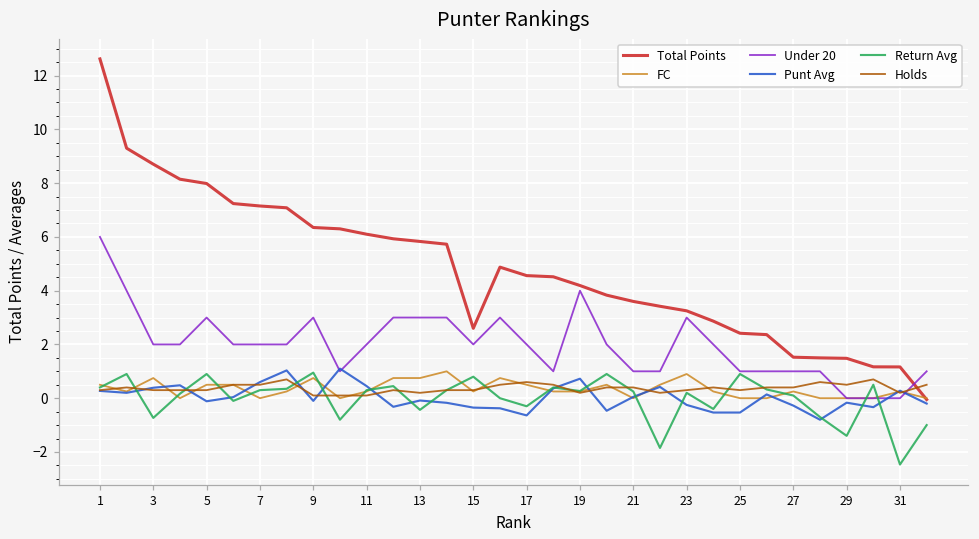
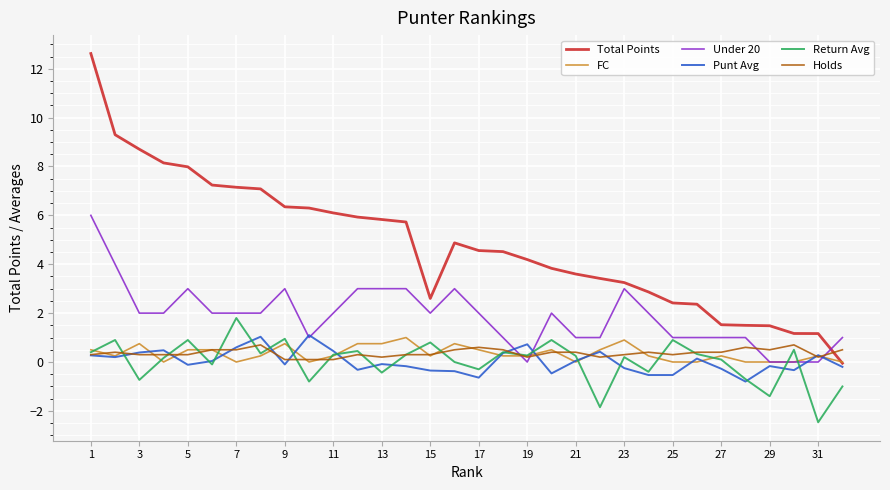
  {
    "Total Points": {
      "1": 12.6,
      "3": 8.7,
      "5": 8.0,
      "7": 7.1,
      "9": 6.4,
      "11": 6.1,
      "13": 5.8,
      "15": 2.6,
      "17": 4.6,
      "19": 4.2,
      "21": 3.6,
      "23": 3.3,
      "25": 2.4,
      "27": 1.5,
      "29": 1.5,
      "31": 1.2
    },
    "FC": {
      "3": 0.8,
      "5": 0.5,
      "7": 0.0,
      "9": 0.8,
      "13": 0.8,
      "23": 0.9,
      "25": 0.0,
      "27": 0.3
    },
    "Under 20": {
      "1": 6,
      "3": 2,
      "5": 3,
      "7": 2,
      "9": 3,
      "11": 2,
      "13": 3,
      "15": 2,
      "17": 2,
-     "19": 4,
+     "19": 0,
      "21": 1,
      "23": 3,
      "27": 1,
      "31": 0
    },
    "Punt Avg": {
      "5": -0.1,
      "9": -0.1,
      "11": 0.5,
      "13": -0.1,
      "15": -0.4,
      "17": -0.6,
      "19": 0.7,
      "23": -0.3,
      "25": -0.5,
      "27": -0.3,
      "29": -0.2
    },
    "Return Avg": {
      "3": -0.7,
      "5": 0.9,
-     "7": 0.3,
+     "7": 1.8,
      "9": 1.0,
      "13": -0.4,
      "15": 0.8,
      "17": -0.3,
      "21": 0.3,
      "27": 0.1,
      "29": -1.4,
      "31": -2.5
    },
    "Holds": {
      "5": 0.3,
      "9": 0.1,
      "11": 0.1,
      "13": 0.2,
      "21": 0.4,
      "25": 0.3,
      "27": 0.4,
      "29": 0.5
    }
  }
